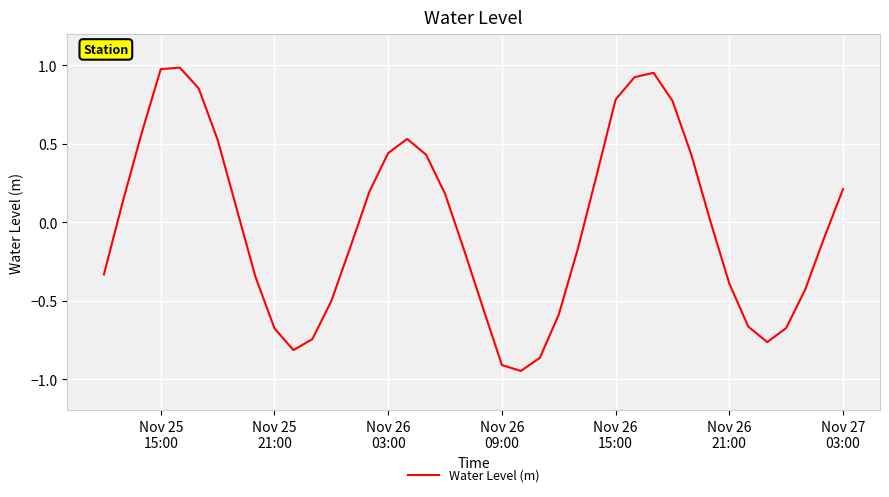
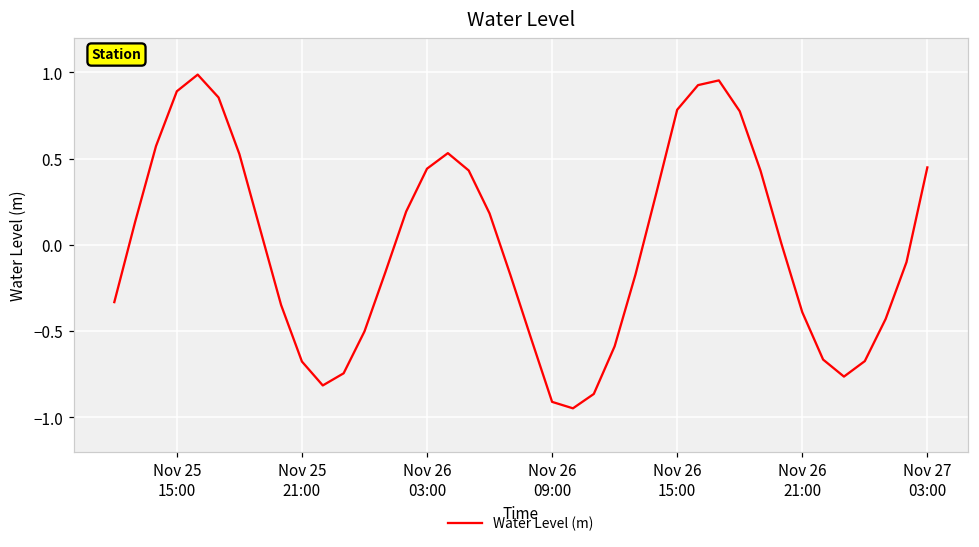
  {
-   "Nov 25 15:00": 0.98,
+   "Nov 25 15:00": 0.89,
    "Nov 25 21:00": -0.68,
    "Nov 26 03:00": 0.44,
    "Nov 26 09:00": -0.91,
    "Nov 26 15:00": 0.78,
    "Nov 26 21:00": -0.39,
-   "Nov 27 03:00": 0.21
+   "Nov 27 03:00": 0.45
  }
